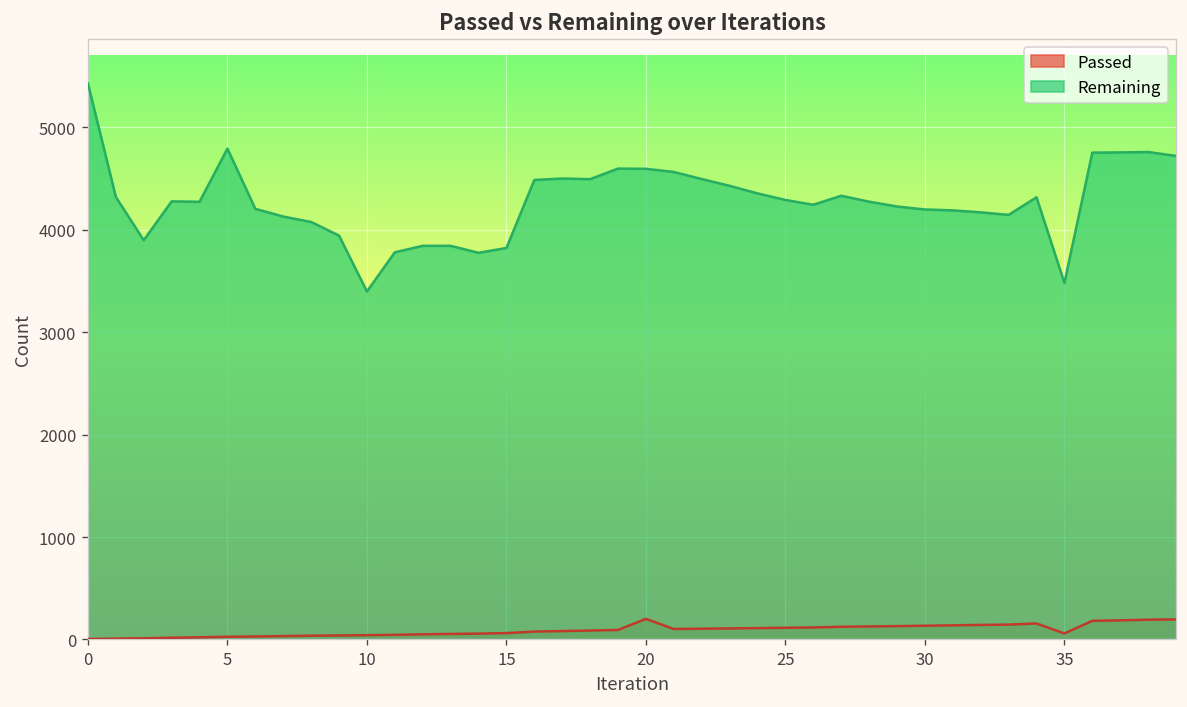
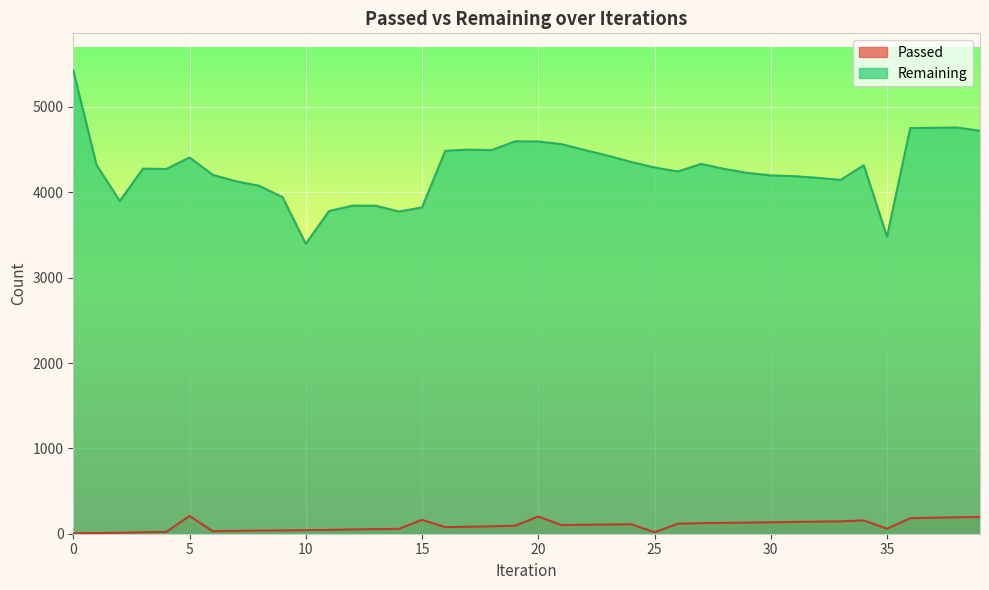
  {
    "Passed": {
      "0": 0,
-     "5": 0,
+     "5": 200,
      "10": 0,
-     "15": 100,
+     "15": 200,
      "20": 200,
-     "25": 100,
+     "25": 0,
      "30": 100,
      "35": 100
    },
    "Remaining": {
      "0": 5400,
-     "5": 4800,
+     "5": 4400,
      "10": 3400,
      "15": 3800,
      "20": 4600,
      "25": 4300,
      "30": 4200,
      "35": 3500
    }
  }
